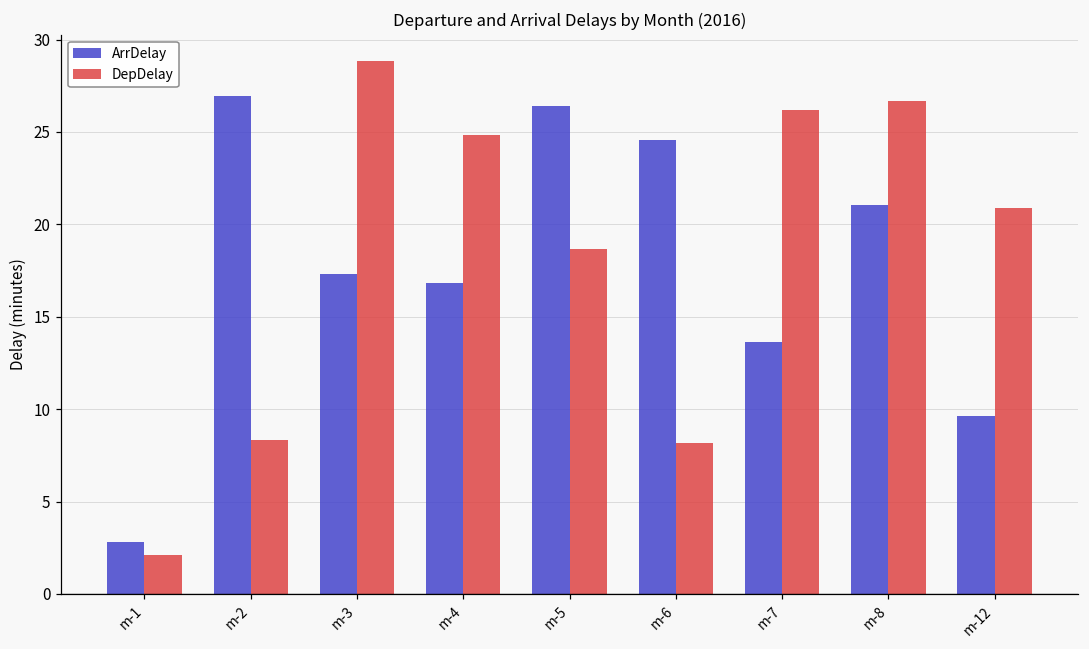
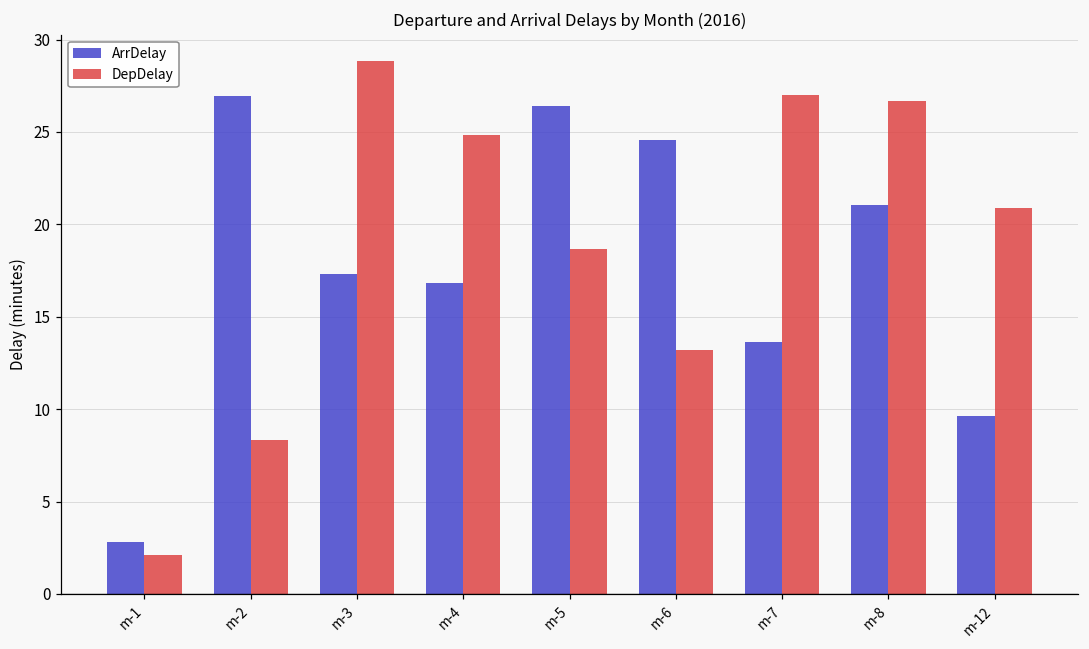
  {
    "ArrDelay": {
      "m-1": 2.8,
      "m-2": 26.9,
      "m-3": 17.3,
      "m-4": 16.8,
      "m-5": 26.4,
      "m-6": 24.6,
      "m-7": 13.6,
      "m-8": 21.0,
      "m-12": 9.7
    },
    "DepDelay": {
      "m-1": 2.1,
      "m-2": 8.3,
      "m-3": 28.8,
      "m-4": 24.9,
      "m-5": 18.7,
-     "m-6": 8.2,
-     "m-7": 26.2,
+     "m-6": 13.2,
+     "m-7": 27.0,
      "m-8": 26.7,
      "m-12": 20.9
    }
  }
